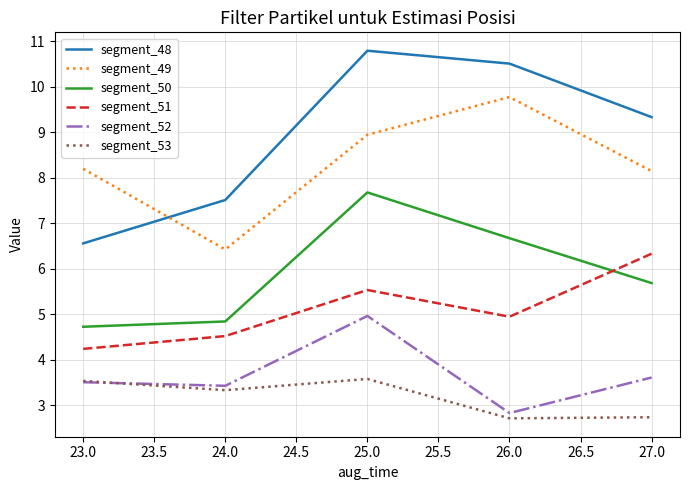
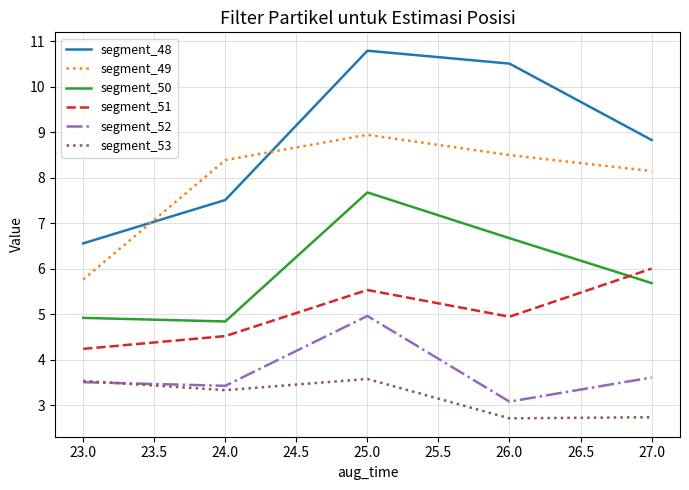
  {
    "segment_48": {
      "23.0": 6.6,
      "24.0": 7.5,
      "25.0": 10.8,
      "26.0": 10.5,
-     "27.0": 9.3
+     "27.0": 8.8
    },
    "segment_49": {
-     "23.0": 8.2,
-     "24.0": 6.4,
+     "23.0": 5.8,
+     "24.0": 8.4,
      "25.0": 8.9,
-     "26.0": 9.8,
+     "26.0": 8.5,
      "27.0": 8.1
    },
    "segment_50": {
-     "23.0": 4.7,
+     "23.0": 4.9,
      "24.0": 4.8,
      "25.0": 7.7,
      "26.0": 6.7,
      "27.0": 5.7
    },
    "segment_51": {
      "23.0": 4.2,
      "24.0": 4.5,
      "25.0": 5.5,
      "26.0": 4.9,
-     "27.0": 6.3
+     "27.0": 6.0
    },
    "segment_52": {
      "24.0": 3.4,
      "25.0": 5.0,
-     "26.0": 2.8,
+     "26.0": 3.1,
      "27.0": 3.6
    },
    "segment_53": {
      "24.0": 3.3,
      "25.0": 3.6,
      "26.0": 2.7,
      "27.0": 2.7
    }
  }
